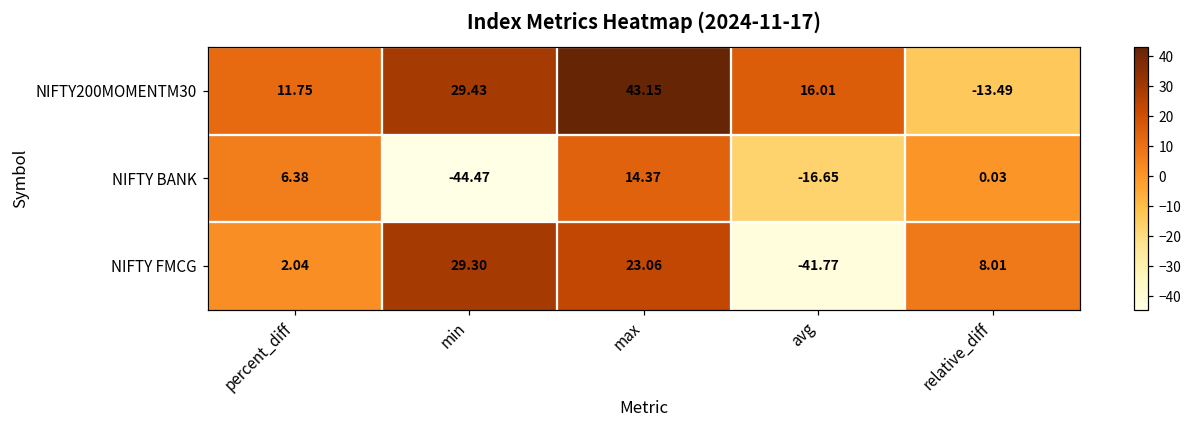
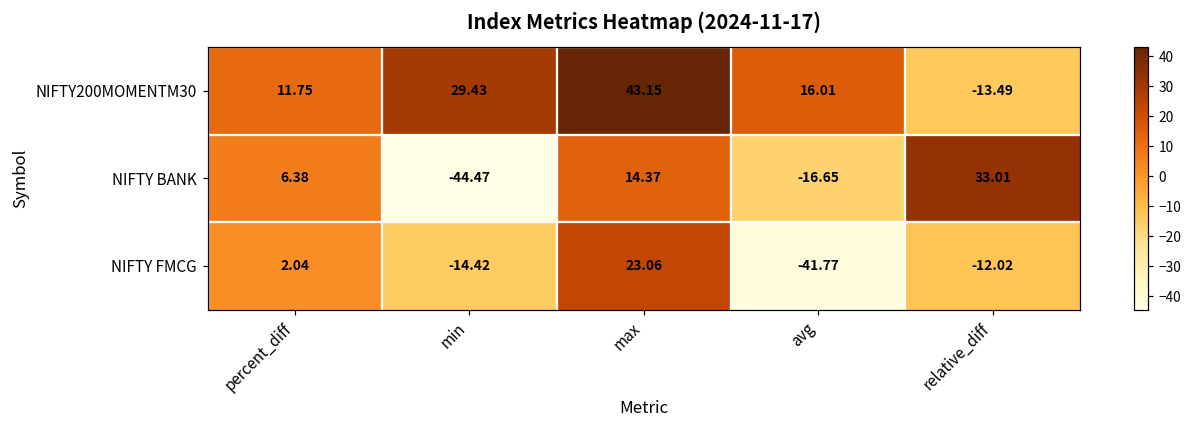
  {
    "NIFTY200MOMENTM30": {
      "percent_diff": 11.75,
      "min": 29.43,
      "max": 43.15,
      "avg": 16.01,
      "relative_diff": -13.49
    },
    "NIFTY BANK": {
      "percent_diff": 6.38,
      "min": -44.47,
      "max": 14.37,
      "avg": -16.65,
-     "relative_diff": 0.03
+     "relative_diff": 33.01
    },
    "NIFTY FMCG": {
      "percent_diff": 2.04,
-     "min": 29.30,
+     "min": -14.42,
      "max": 23.06,
      "avg": -41.77,
-     "relative_diff": 8.01
+     "relative_diff": -12.02
    }
  }
